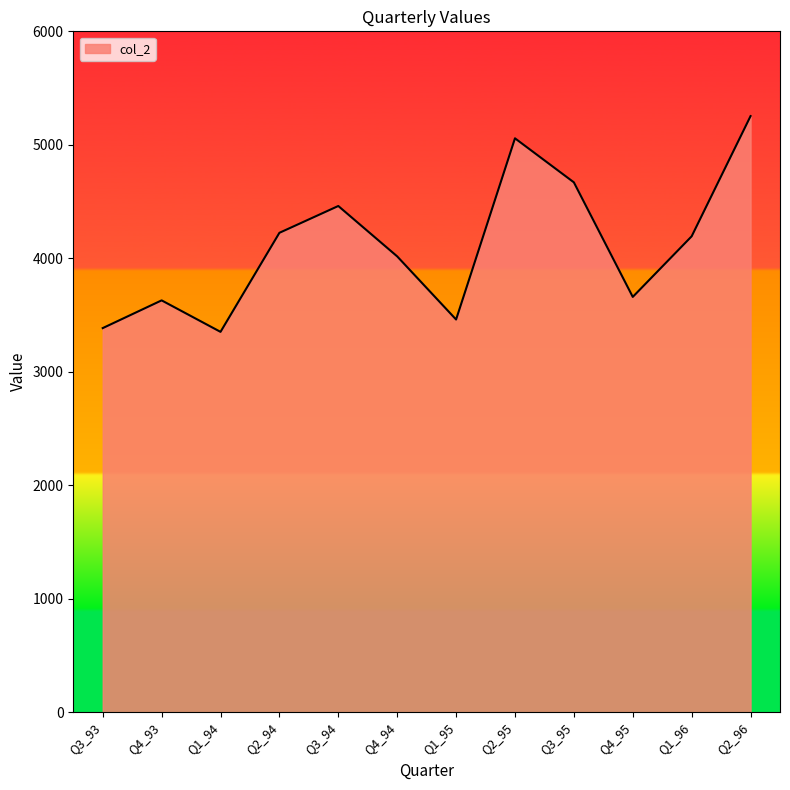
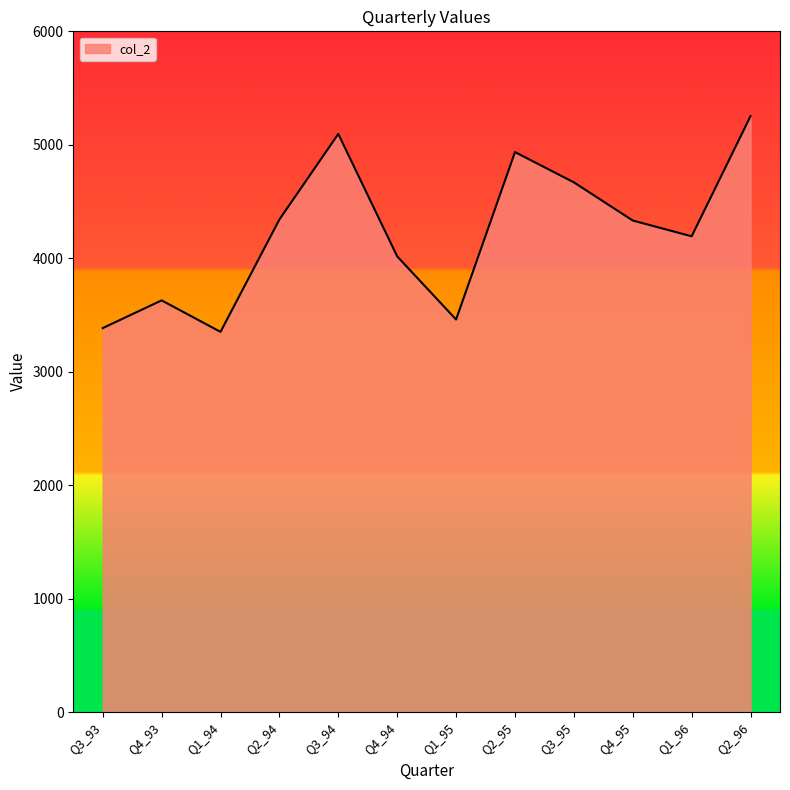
  {
    "Q3_93": 3390,
    "Q4_93": 3630,
    "Q1_94": 3350,
-   "Q2_94": 4220,
-   "Q3_94": 4460,
+   "Q2_94": 4340,
+   "Q3_94": 5100,
    "Q4_94": 4020,
    "Q1_95": 3460,
-   "Q2_95": 5060,
+   "Q2_95": 4940,
    "Q3_95": 4670,
-   "Q4_95": 3660,
+   "Q4_95": 4330,
    "Q1_96": 4190,
    "Q2_96": 5250
  }
